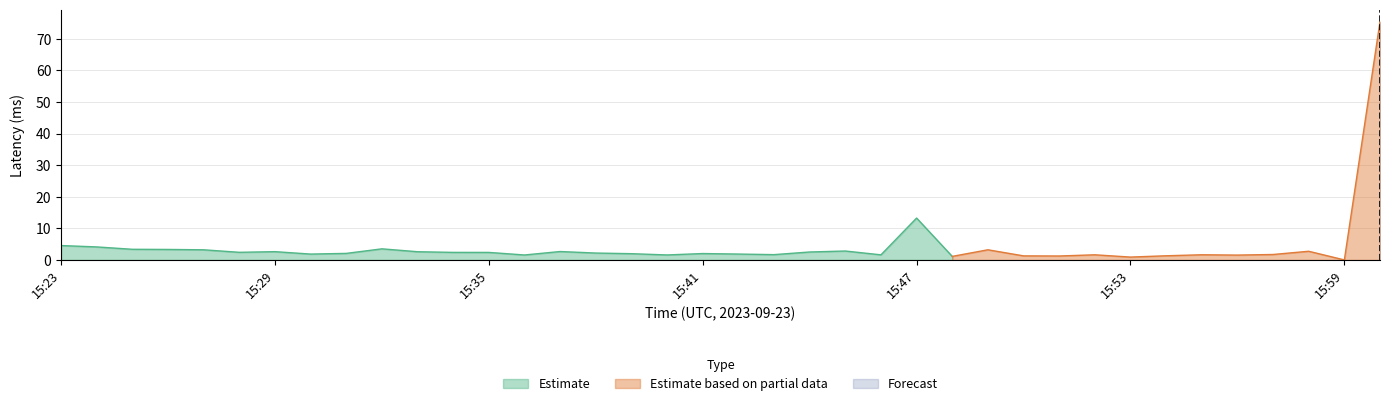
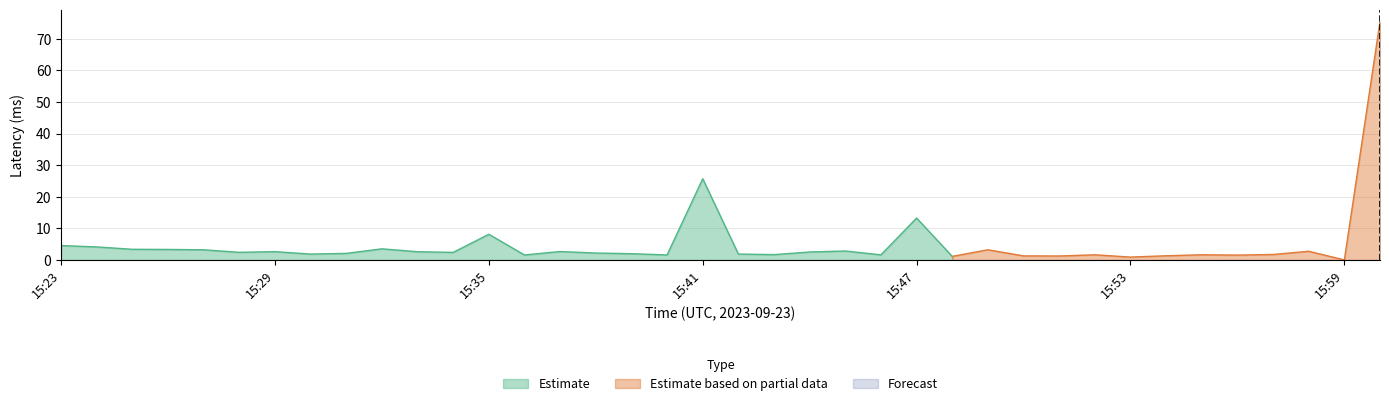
  {
    "Estimate": {
      "15:23": 5,
      "15:29": 3,
-     "15:35": 2,
-     "15:41": 2,
+     "15:35": 8,
+     "15:41": 26,
      "15:47": 13
    },
    "Estimate based on partial data": {
      "15:53": 1,
      "15:59": 0
    }
  }
